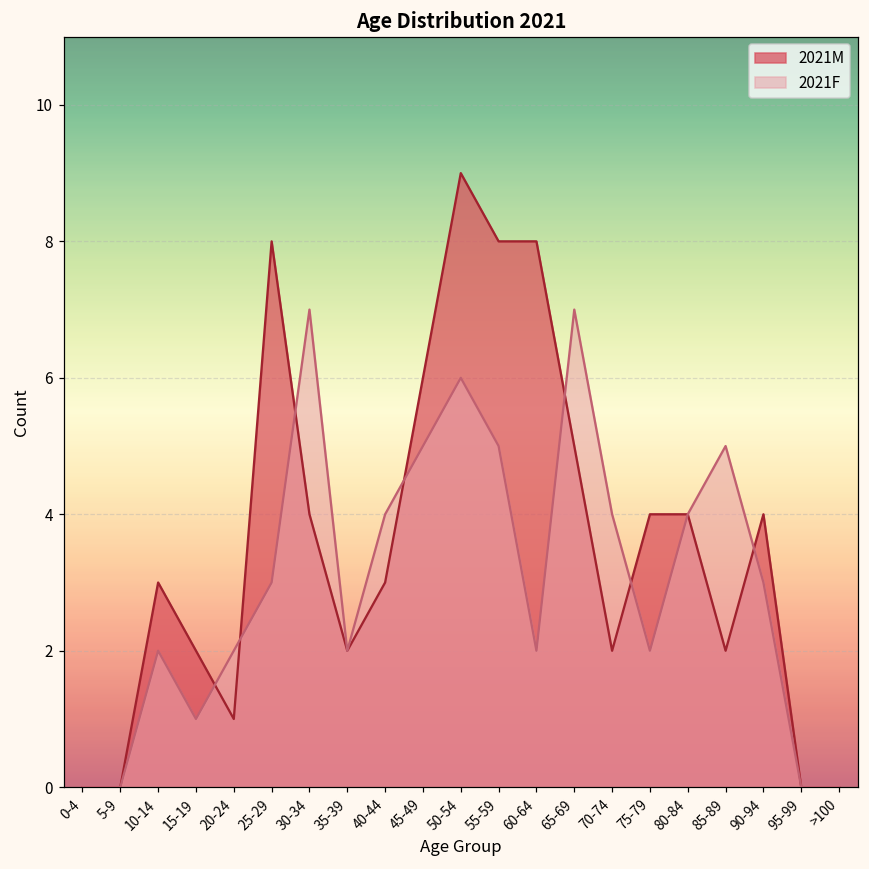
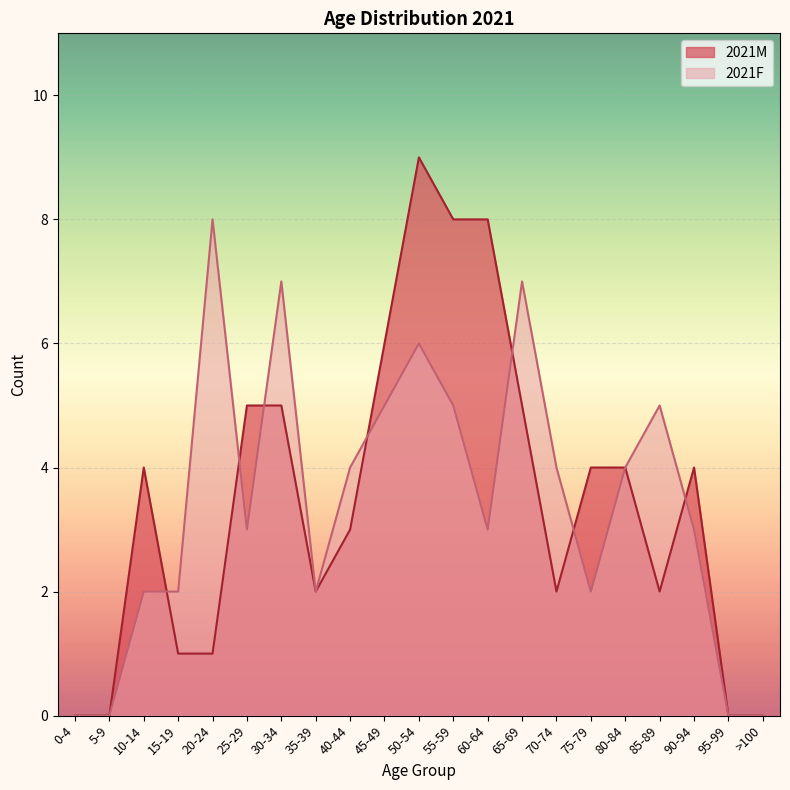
  {
    "2021M": {
-     "10-14": 3,
-     "15-19": 2,
+     "10-14": 4,
+     "15-19": 1,
      "20-24": 1,
-     "25-29": 8,
-     "30-34": 4,
+     "25-29": 5,
+     "30-34": 5,
      "40-44": 3,
      "45-49": 6,
      "50-54": 9,
      "55-59": 8,
      "60-64": 8,
      "65-69": 5,
      "70-74": 2,
      "75-79": 4,
      "85-89": 2,
      "90-94": 4
    },
    "2021F": {
      "10-14": 2,
-     "15-19": 1,
-     "20-24": 2,
+     "15-19": 2,
+     "20-24": 8,
      "25-29": 3,
      "30-34": 7,
      "40-44": 4,
      "45-49": 5,
      "50-54": 6,
      "55-59": 5,
-     "60-64": 2,
+     "60-64": 3,
      "65-69": 7,
      "70-74": 4,
      "75-79": 2,
      "85-89": 5,
      "90-94": 3
    }
  }
